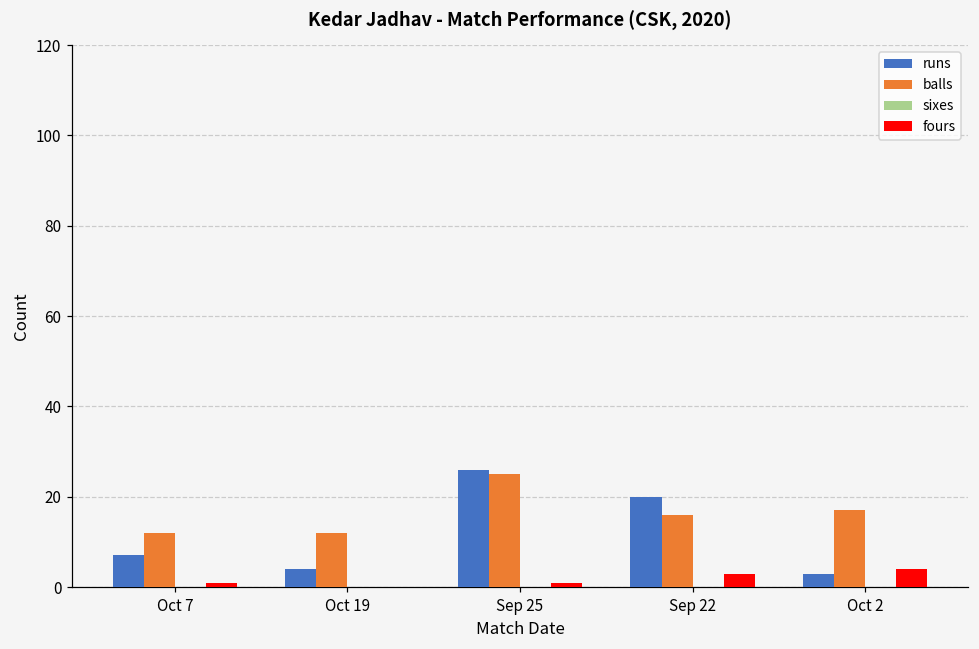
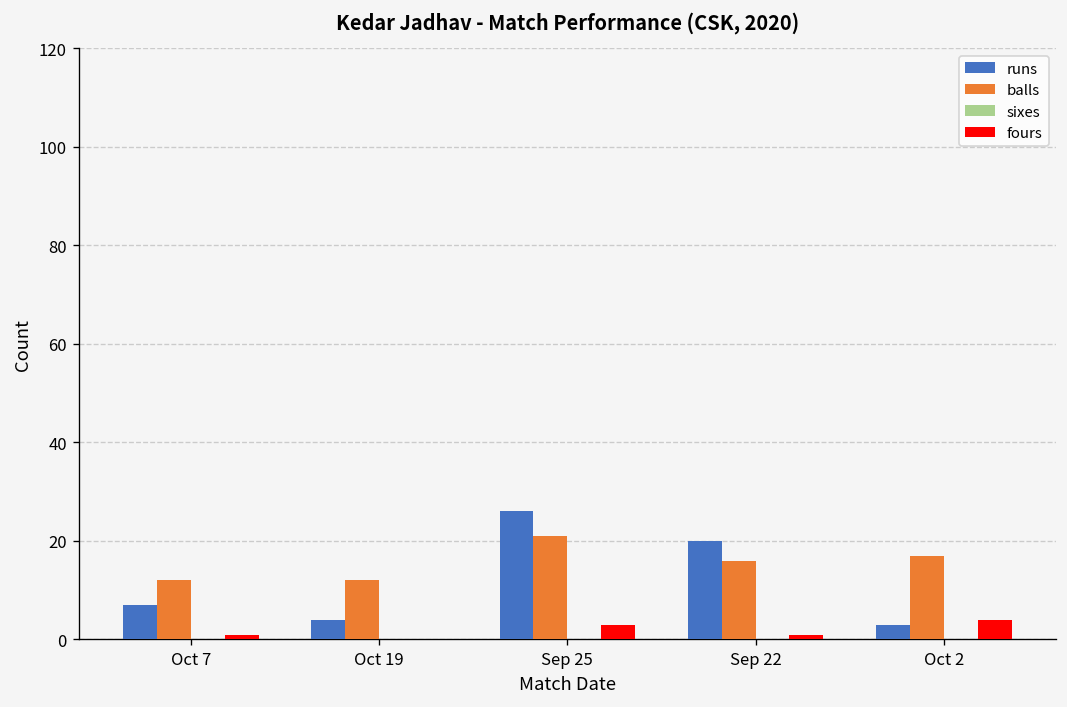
  {
    "runs": {
      "Oct 7": 7,
      "Oct 19": 4,
      "Sep 25": 26,
      "Sep 22": 20,
      "Oct 2": 3
    },
    "balls": {
      "Oct 7": 12,
      "Oct 19": 12,
-     "Sep 25": 25,
+     "Sep 25": 21,
      "Sep 22": 16,
      "Oct 2": 17
    },
    "sixes": {
      "Oct 7": 0,
      "Oct 19": 0,
      "Sep 25": 0,
      "Sep 22": 0,
      "Oct 2": 0
    },
    "fours": {
      "Oct 7": 1,
      "Oct 19": 0,
-     "Sep 25": 1,
-     "Sep 22": 3,
+     "Sep 25": 3,
+     "Sep 22": 1,
      "Oct 2": 4
    }
  }
